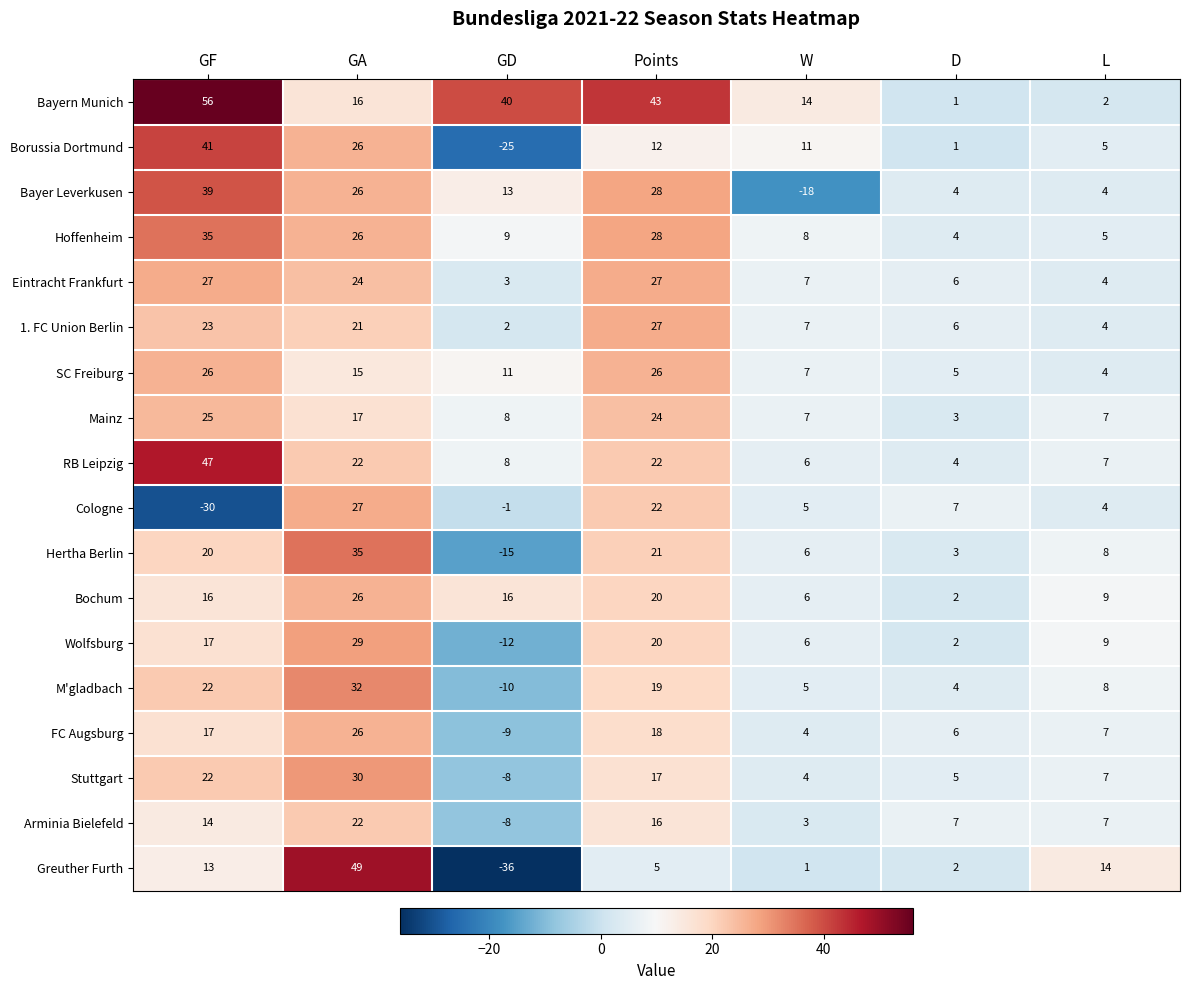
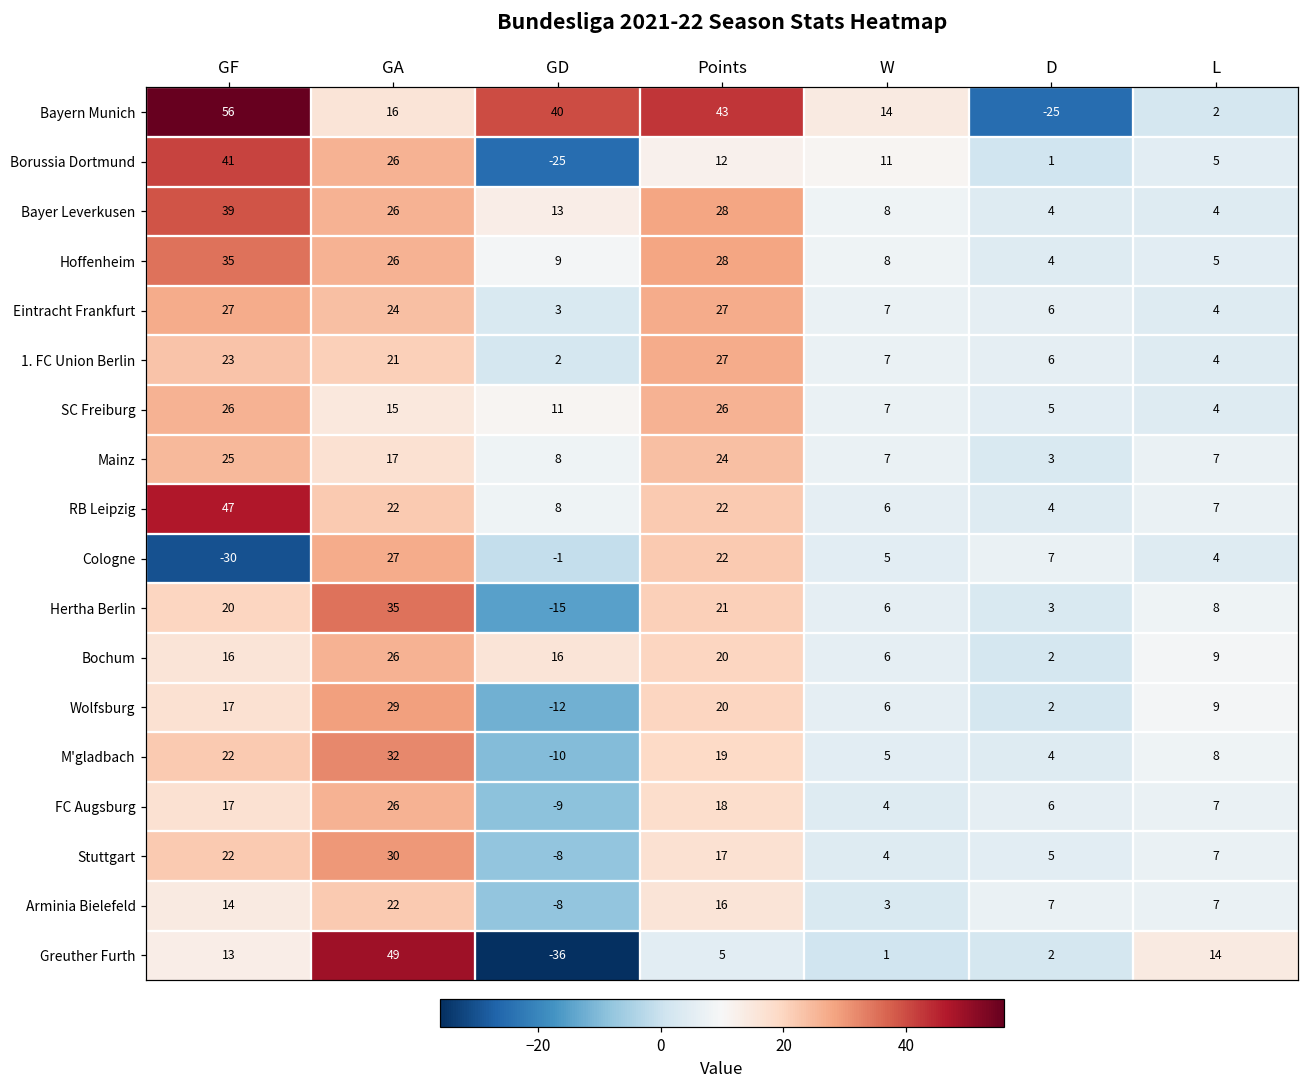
  {
    "Bayern Munich": {
      "GF": 56,
      "GA": 16,
      "GD": 40,
      "Points": 43,
      "W": 14,
-     "D": 1,
+     "D": -25,
      "L": 2
    },
    "Borussia Dortmund": {
      "GF": 41,
      "GA": 26,
      "GD": -25,
      "Points": 12,
      "W": 11,
      "D": 1,
      "L": 5
    },
    "Bayer Leverkusen": {
      "GF": 39,
      "GA": 26,
      "GD": 13,
      "Points": 28,
-     "W": -18,
+     "W": 8,
      "D": 4,
      "L": 4
    },
    "Hoffenheim": {
      "GF": 35,
      "GA": 26,
      "GD": 9,
      "Points": 28,
      "W": 8,
      "D": 4,
      "L": 5
    },
    "Eintracht Frankfurt": {
      "GF": 27,
      "GA": 24,
      "GD": 3,
      "Points": 27,
      "W": 7,
      "D": 6,
      "L": 4
    },
    "1. FC Union Berlin": {
      "GF": 23,
      "GA": 21,
      "GD": 2,
      "Points": 27,
      "W": 7,
      "D": 6,
      "L": 4
    },
    "SC Freiburg": {
      "GF": 26,
      "GA": 15,
      "GD": 11,
      "Points": 26,
      "W": 7,
      "D": 5,
      "L": 4
    },
    "Mainz": {
      "GF": 25,
      "GA": 17,
      "GD": 8,
      "Points": 24,
      "W": 7,
      "D": 3,
      "L": 7
    },
    "RB Leipzig": {
      "GF": 47,
      "GA": 22,
      "GD": 8,
      "Points": 22,
      "W": 6,
      "D": 4,
      "L": 7
    },
    "Cologne": {
      "GF": -30,
      "GA": 27,
      "GD": -1,
      "Points": 22,
      "W": 5,
      "D": 7,
      "L": 4
    },
    "Hertha Berlin": {
      "GF": 20,
      "GA": 35,
      "GD": -15,
      "Points": 21,
      "W": 6,
      "D": 3,
      "L": 8
    },
    "Bochum": {
      "GF": 16,
      "GA": 26,
      "GD": 16,
      "Points": 20,
      "W": 6,
      "D": 2,
      "L": 9
    },
    "Wolfsburg": {
      "GF": 17,
      "GA": 29,
      "GD": -12,
      "Points": 20,
      "W": 6,
      "D": 2,
      "L": 9
    },
    "M'gladbach": {
      "GF": 22,
      "GA": 32,
      "GD": -10,
      "Points": 19,
      "W": 5,
      "D": 4,
      "L": 8
    },
    "FC Augsburg": {
      "GF": 17,
      "GA": 26,
      "GD": -9,
      "Points": 18,
      "W": 4,
      "D": 6,
      "L": 7
    },
    "Stuttgart": {
      "GF": 22,
      "GA": 30,
      "GD": -8,
      "Points": 17,
      "W": 4,
      "D": 5,
      "L": 7
    },
    "Arminia Bielefeld": {
      "GF": 14,
      "GA": 22,
      "GD": -8,
      "Points": 16,
      "W": 3,
      "D": 7,
      "L": 7
    },
    "Greuther Furth": {
      "GF": 13,
      "GA": 49,
      "GD": -36,
      "Points": 5,
      "W": 1,
      "D": 2,
      "L": 14
    }
  }
